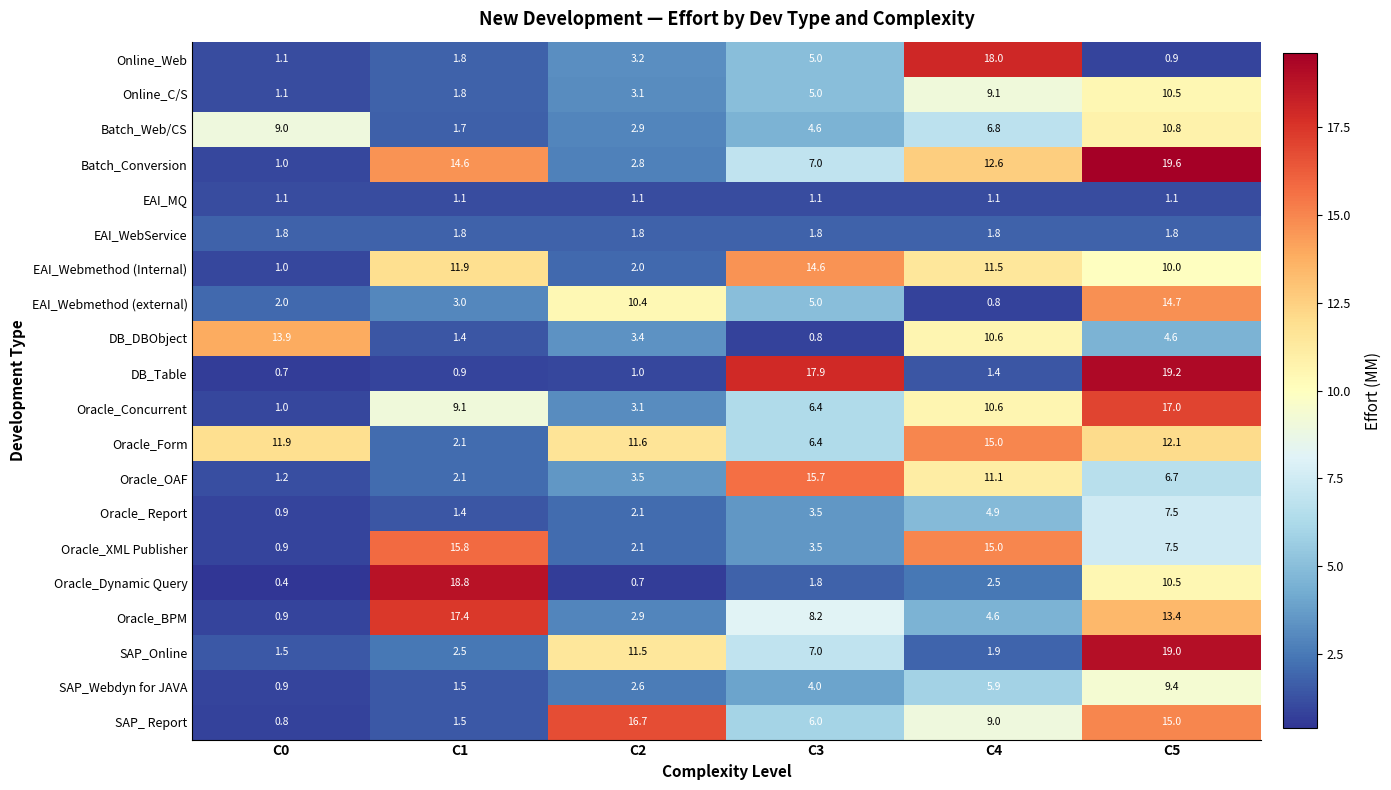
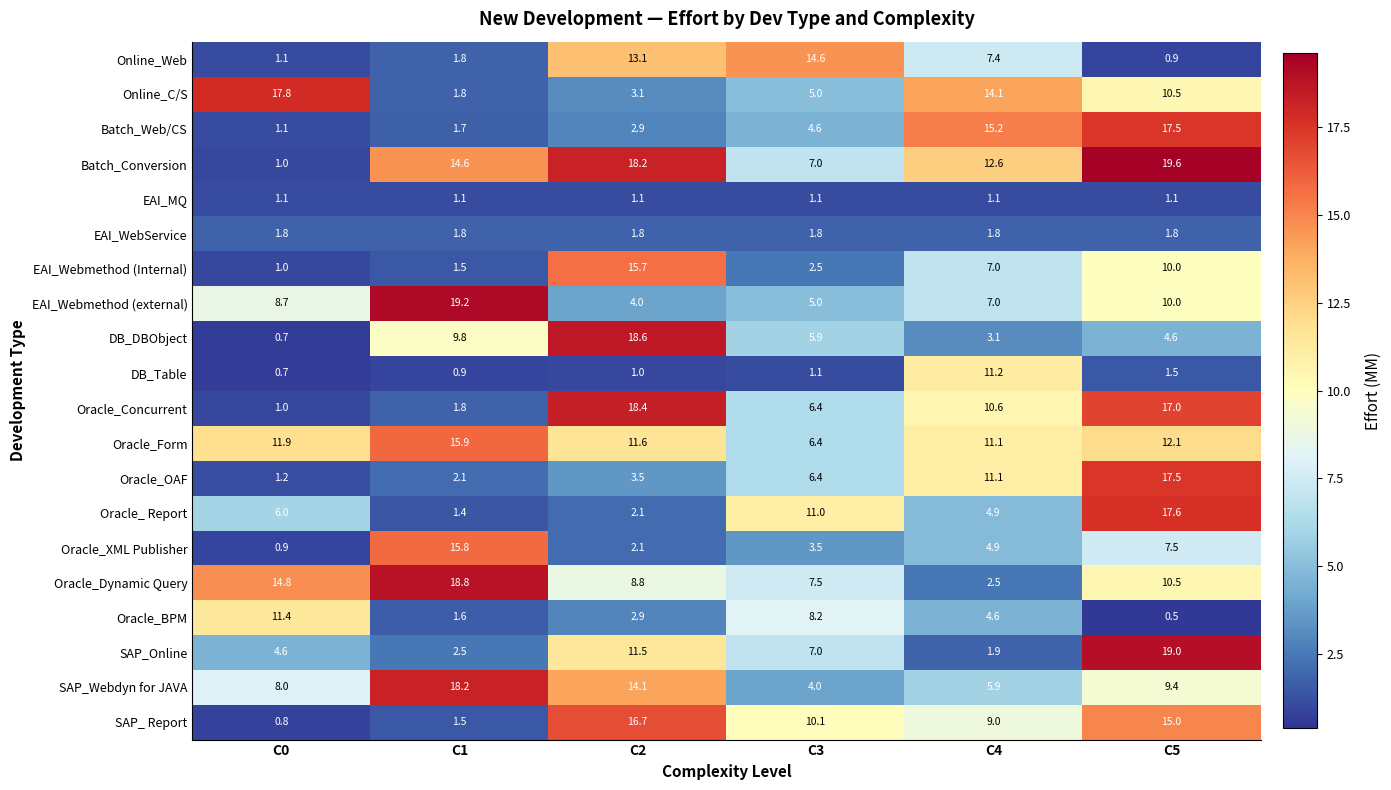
  {
    "Online_Web": {
      "C0": 1.1,
      "C1": 1.8,
-     "C2": 3.2,
-     "C3": 5.0,
-     "C4": 18.0,
+     "C2": 13.1,
+     "C3": 14.6,
+     "C4": 7.4,
      "C5": 0.9
    },
    "Online_C/S": {
-     "C0": 1.1,
+     "C0": 17.8,
      "C1": 1.8,
      "C2": 3.1,
      "C3": 5.0,
-     "C4": 9.1,
+     "C4": 14.1,
      "C5": 10.5
    },
    "Batch_Web/CS": {
-     "C0": 9.0,
+     "C0": 1.1,
      "C1": 1.7,
      "C2": 2.9,
      "C3": 4.6,
-     "C4": 6.8,
-     "C5": 10.8
+     "C4": 15.2,
+     "C5": 17.5
    },
    "Batch_Conversion": {
      "C0": 1.0,
      "C1": 14.6,
-     "C2": 2.8,
+     "C2": 18.2,
      "C3": 7.0,
      "C4": 12.6,
      "C5": 19.6
    },
    "EAI_MQ": {
      "C0": 1.1,
      "C1": 1.1,
      "C2": 1.1,
      "C3": 1.1,
      "C4": 1.1,
      "C5": 1.1
    },
    "EAI_WebService": {
      "C0": 1.8,
      "C1": 1.8,
      "C2": 1.8,
      "C3": 1.8,
      "C4": 1.8,
      "C5": 1.8
    },
    "EAI_Webmethod (Internal)": {
      "C0": 1.0,
-     "C1": 11.9,
-     "C2": 2.0,
-     "C3": 14.6,
-     "C4": 11.5,
+     "C1": 1.5,
+     "C2": 15.7,
+     "C3": 2.5,
+     "C4": 7.0,
      "C5": 10.0
    },
    "EAI_Webmethod (external)": {
-     "C0": 2.0,
-     "C1": 3.0,
-     "C2": 10.4,
+     "C0": 8.7,
+     "C1": 19.2,
+     "C2": 4.0,
      "C3": 5.0,
-     "C4": 0.8,
-     "C5": 14.7
+     "C4": 7.0,
+     "C5": 10.0
    },
    "DB_DBObject": {
-     "C0": 13.9,
-     "C1": 1.4,
-     "C2": 3.4,
-     "C3": 0.8,
-     "C4": 10.6,
+     "C0": 0.7,
+     "C1": 9.8,
+     "C2": 18.6,
+     "C3": 5.9,
+     "C4": 3.1,
      "C5": 4.6
    },
    "DB_Table": {
      "C0": 0.7,
      "C1": 0.9,
      "C2": 1.0,
-     "C3": 17.9,
-     "C4": 1.4,
-     "C5": 19.2
+     "C3": 1.1,
+     "C4": 11.2,
+     "C5": 1.5
    },
    "Oracle_Concurrent": {
      "C0": 1.0,
-     "C1": 9.1,
-     "C2": 3.1,
+     "C1": 1.8,
+     "C2": 18.4,
      "C3": 6.4,
      "C4": 10.6,
      "C5": 17.0
    },
    "Oracle_Form": {
      "C0": 11.9,
-     "C1": 2.1,
+     "C1": 15.9,
      "C2": 11.6,
      "C3": 6.4,
-     "C4": 15.0,
+     "C4": 11.1,
      "C5": 12.1
    },
    "Oracle_OAF": {
      "C0": 1.2,
      "C1": 2.1,
      "C2": 3.5,
-     "C3": 15.7,
+     "C3": 6.4,
      "C4": 11.1,
-     "C5": 6.7
+     "C5": 17.5
    },
    "Oracle_ Report": {
-     "C0": 0.9,
+     "C0": 6.0,
      "C1": 1.4,
      "C2": 2.1,
-     "C3": 3.5,
+     "C3": 11.0,
      "C4": 4.9,
-     "C5": 7.5
+     "C5": 17.6
    },
    "Oracle_XML Publisher": {
      "C0": 0.9,
      "C1": 15.8,
      "C2": 2.1,
      "C3": 3.5,
-     "C4": 15.0,
+     "C4": 4.9,
      "C5": 7.5
    },
    "Oracle_Dynamic Query": {
-     "C0": 0.4,
+     "C0": 14.8,
      "C1": 18.8,
-     "C2": 0.7,
-     "C3": 1.8,
+     "C2": 8.8,
+     "C3": 7.5,
      "C4": 2.5,
      "C5": 10.5
    },
    "Oracle_BPM": {
-     "C0": 0.9,
-     "C1": 17.4,
+     "C0": 11.4,
+     "C1": 1.6,
      "C2": 2.9,
      "C3": 8.2,
      "C4": 4.6,
-     "C5": 13.4
+     "C5": 0.5
    },
    "SAP_Online": {
-     "C0": 1.5,
+     "C0": 4.6,
      "C1": 2.5,
      "C2": 11.5,
      "C3": 7.0,
      "C4": 1.9,
      "C5": 19.0
    },
    "SAP_Webdyn for JAVA": {
-     "C0": 0.9,
-     "C1": 1.5,
-     "C2": 2.6,
+     "C0": 8.0,
+     "C1": 18.2,
+     "C2": 14.1,
      "C3": 4.0,
      "C4": 5.9,
      "C5": 9.4
    },
    "SAP_ Report": {
      "C0": 0.8,
      "C1": 1.5,
      "C2": 16.7,
-     "C3": 6.0,
+     "C3": 10.1,
      "C4": 9.0,
      "C5": 15.0
    }
  }
